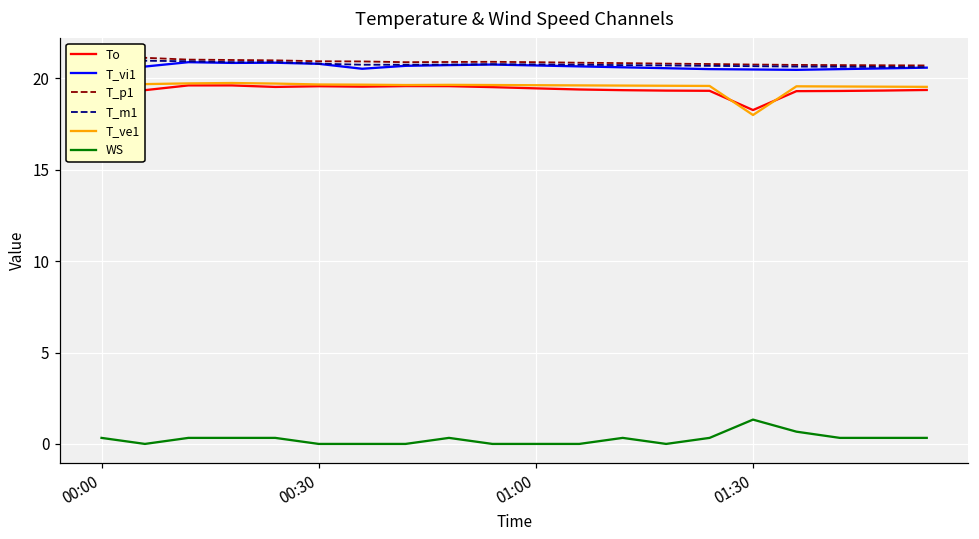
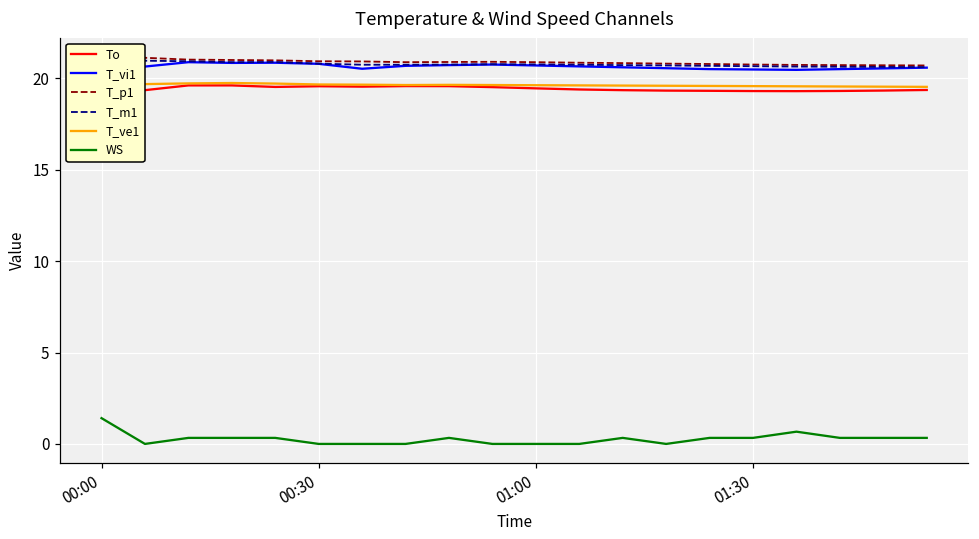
  {
    "To": {
      "01:00": 19.4,
-     "01:30": 18.3
+     "01:30": 19.3
    },
    "T_vi1": {
      "01:30": 20.5
    },
    "T_ve1": {
      "01:00": 19.6,
-     "01:30": 18.0
+     "01:30": 19.6
    },
    "WS": {
-     "00:00": 0.3,
+     "00:00": 1.4,
      "00:30": 0.0,
      "01:00": 0.0,
-     "01:30": 1.3
+     "01:30": 0.3
    }
  }
